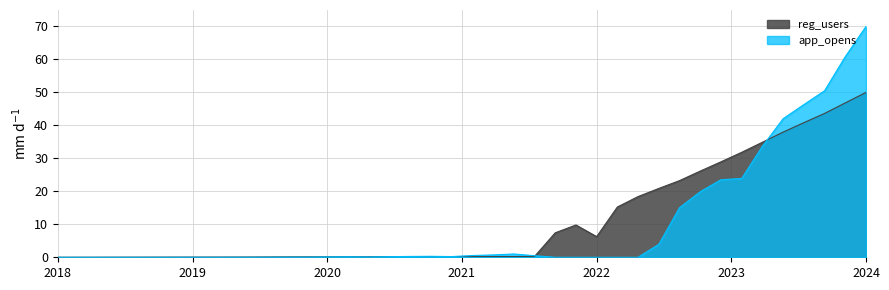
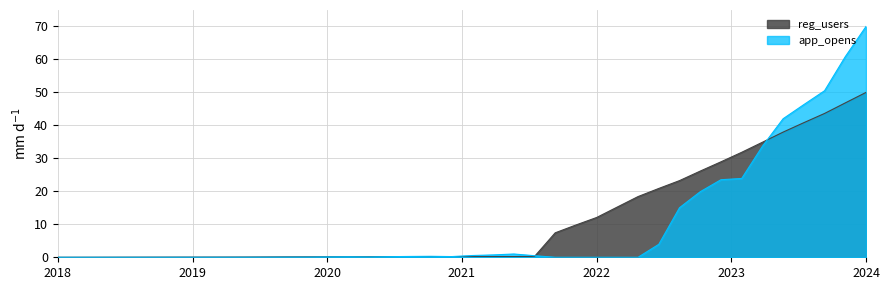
  {
    "reg_users": {
-     "2022": 6,
+     "2022": 12,
      "2024": 50
    },
    "app_opens": {
      "2022": 0,
      "2024": 70
    }
  }
